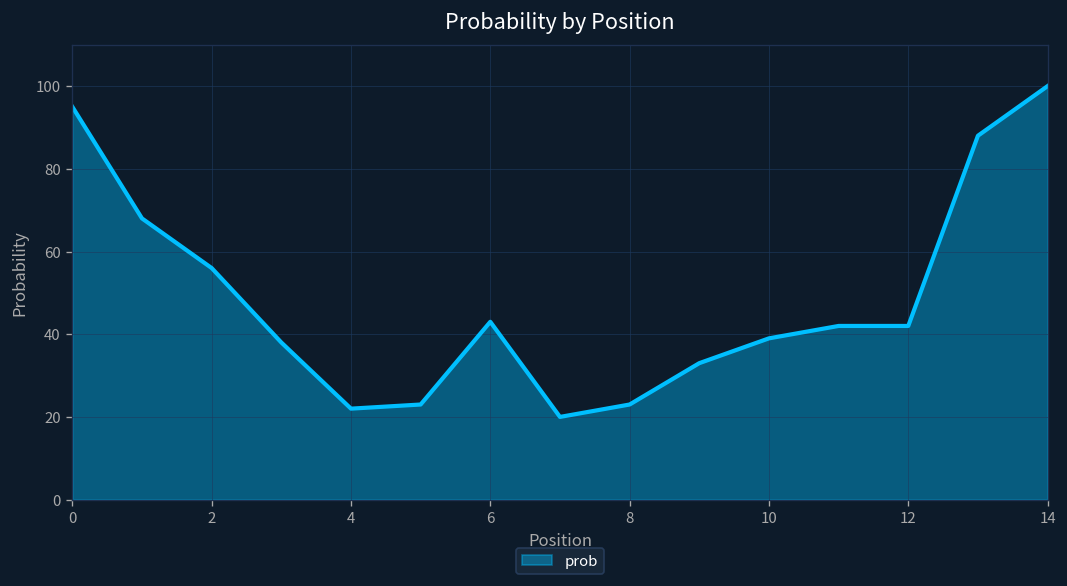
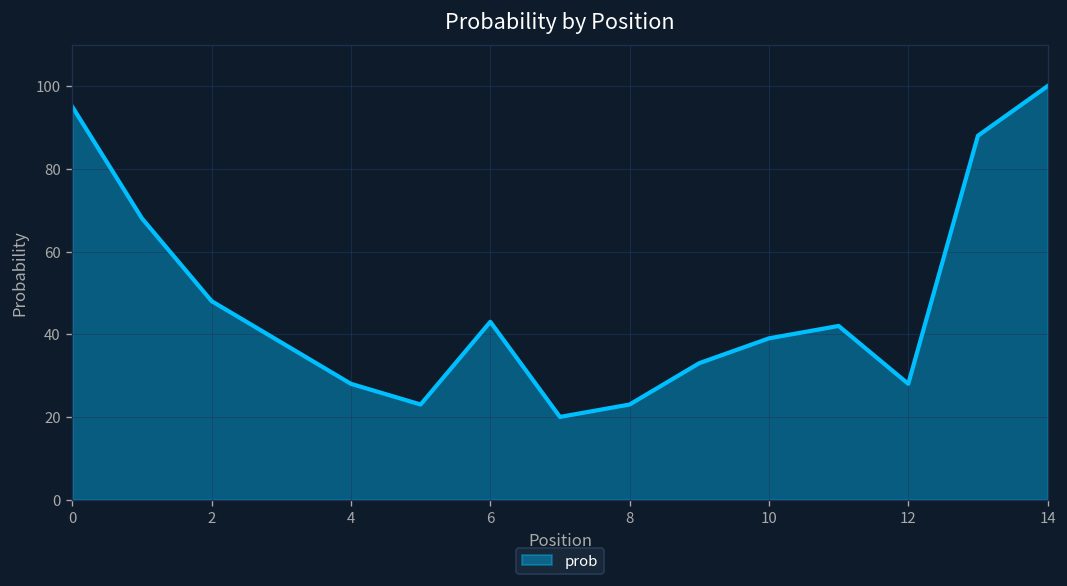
  {
    "0": 95,
-   "2": 56,
-   "4": 22,
+   "2": 48,
+   "4": 28,
    "6": 43,
    "8": 23,
    "10": 39,
-   "12": 42,
+   "12": 28,
    "14": 100
  }
